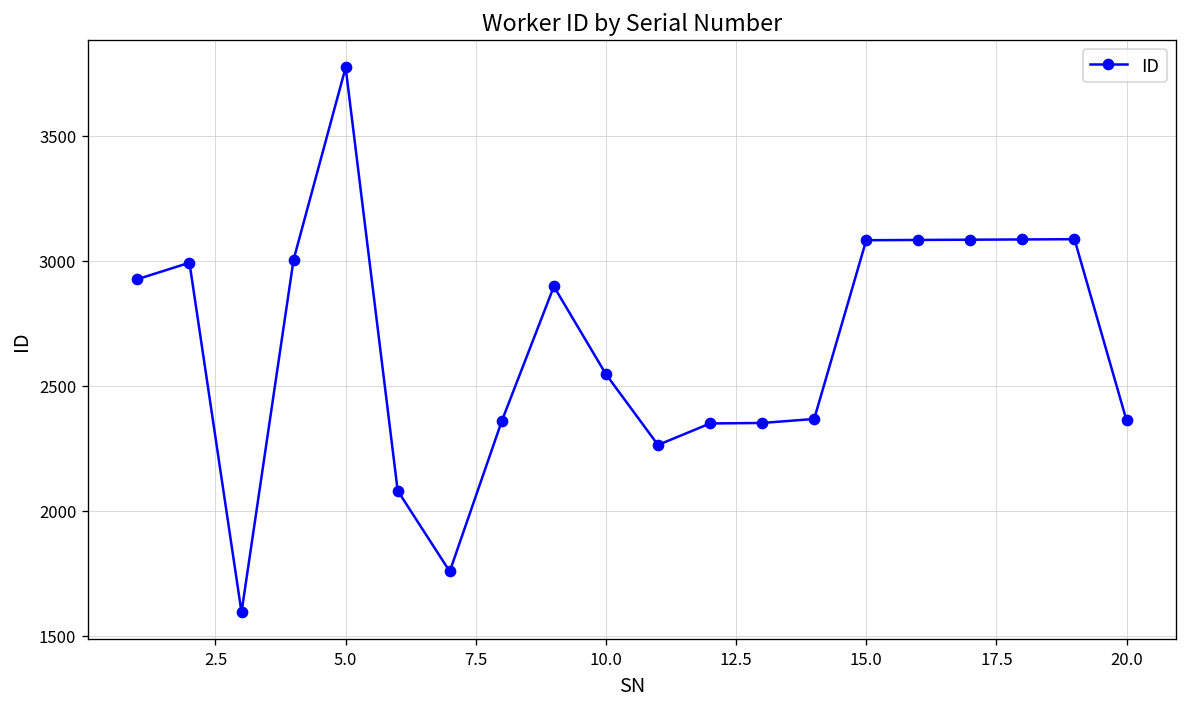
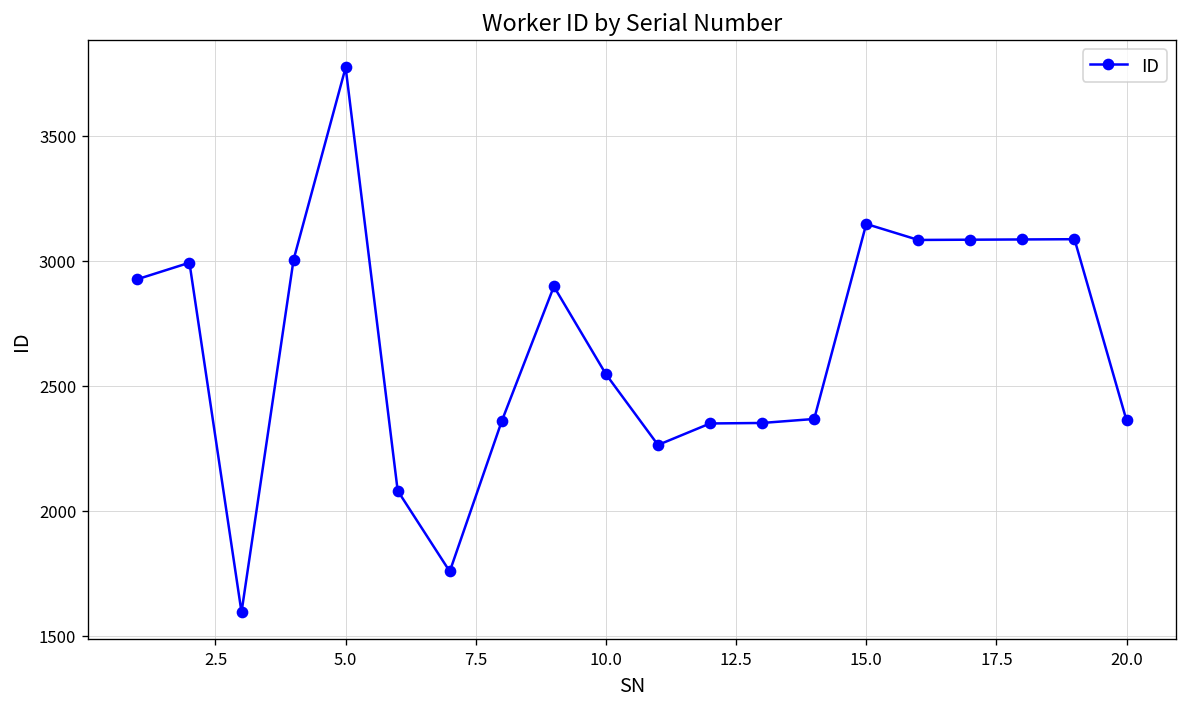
  {
    "5.0": 3770,
    "10.0": 2550,
-   "15.0": 3080,
+   "15.0": 3150,
    "20.0": 2360
  }
